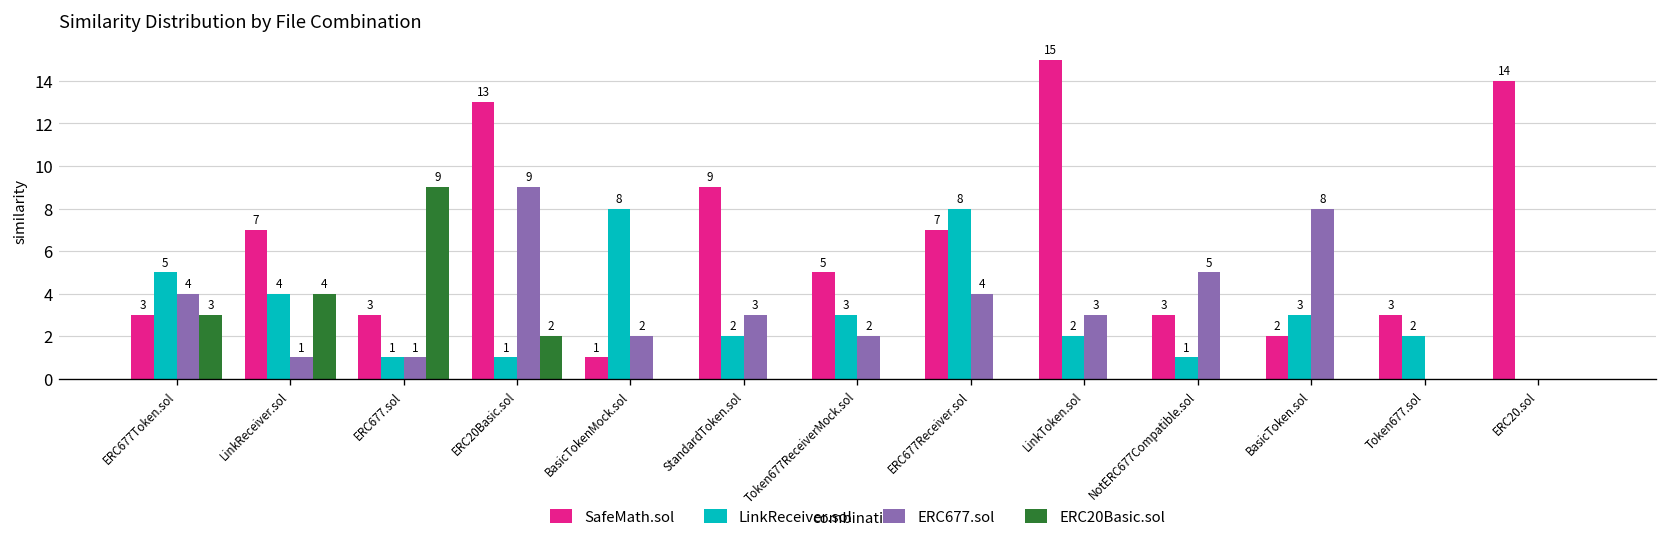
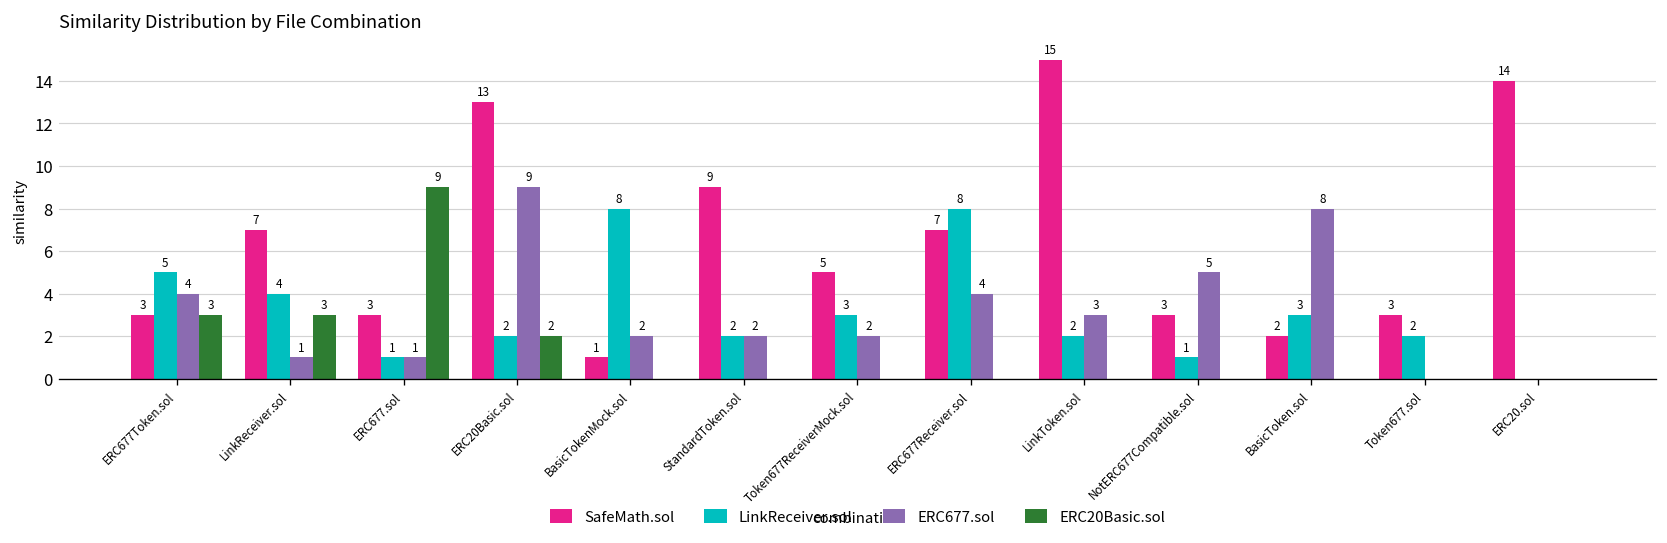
  {
    "SafeMath.sol": {
      "ERC677Token.sol": 3,
      "LinkReceiver.sol": 7,
      "ERC677.sol": 3,
      "ERC20Basic.sol": 13,
      "BasicTokenMock.sol": 1,
      "StandardToken.sol": 9,
      "Token677ReceiverMock.sol": 5,
      "ERC677Receiver.sol": 7,
      "LinkToken.sol": 15,
      "NotERC677Compatible.sol": 3,
      "BasicToken.sol": 2,
      "Token677.sol": 3,
      "ERC20.sol": 14
    },
    "LinkReceiver.sol": {
      "ERC677Token.sol": 5,
      "LinkReceiver.sol": 4,
      "ERC677.sol": 1,
-     "ERC20Basic.sol": 1,
+     "ERC20Basic.sol": 2,
      "BasicTokenMock.sol": 8,
      "StandardToken.sol": 2,
      "Token677ReceiverMock.sol": 3,
      "ERC677Receiver.sol": 8,
      "LinkToken.sol": 2,
      "NotERC677Compatible.sol": 1,
      "BasicToken.sol": 3,
      "Token677.sol": 2
    },
    "ERC677.sol": {
      "ERC677Token.sol": 4,
      "LinkReceiver.sol": 1,
      "ERC677.sol": 1,
      "ERC20Basic.sol": 9,
      "BasicTokenMock.sol": 2,
-     "StandardToken.sol": 3,
+     "StandardToken.sol": 2,
      "Token677ReceiverMock.sol": 2,
      "ERC677Receiver.sol": 4,
      "LinkToken.sol": 3,
      "NotERC677Compatible.sol": 5,
      "BasicToken.sol": 8
    },
    "ERC20Basic.sol": {
      "ERC677Token.sol": 3,
-     "LinkReceiver.sol": 4,
+     "LinkReceiver.sol": 3,
      "ERC677.sol": 9,
      "ERC20Basic.sol": 2
    }
  }
